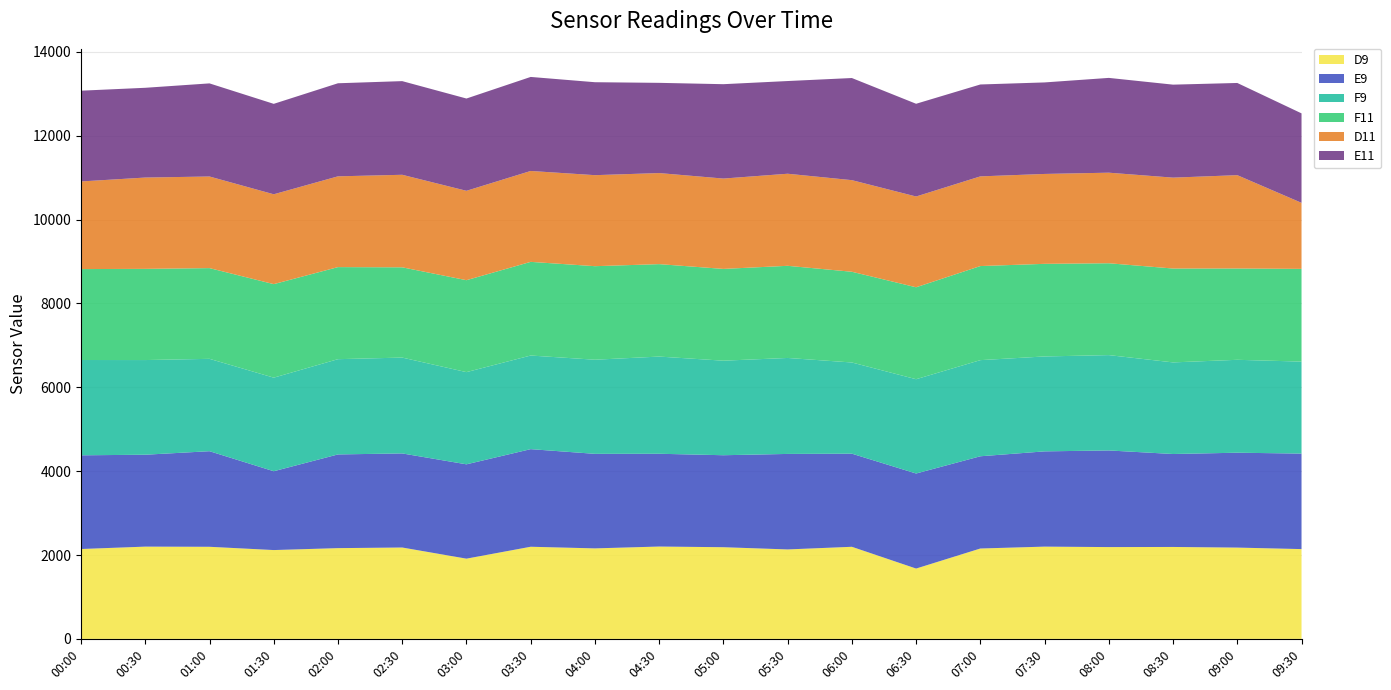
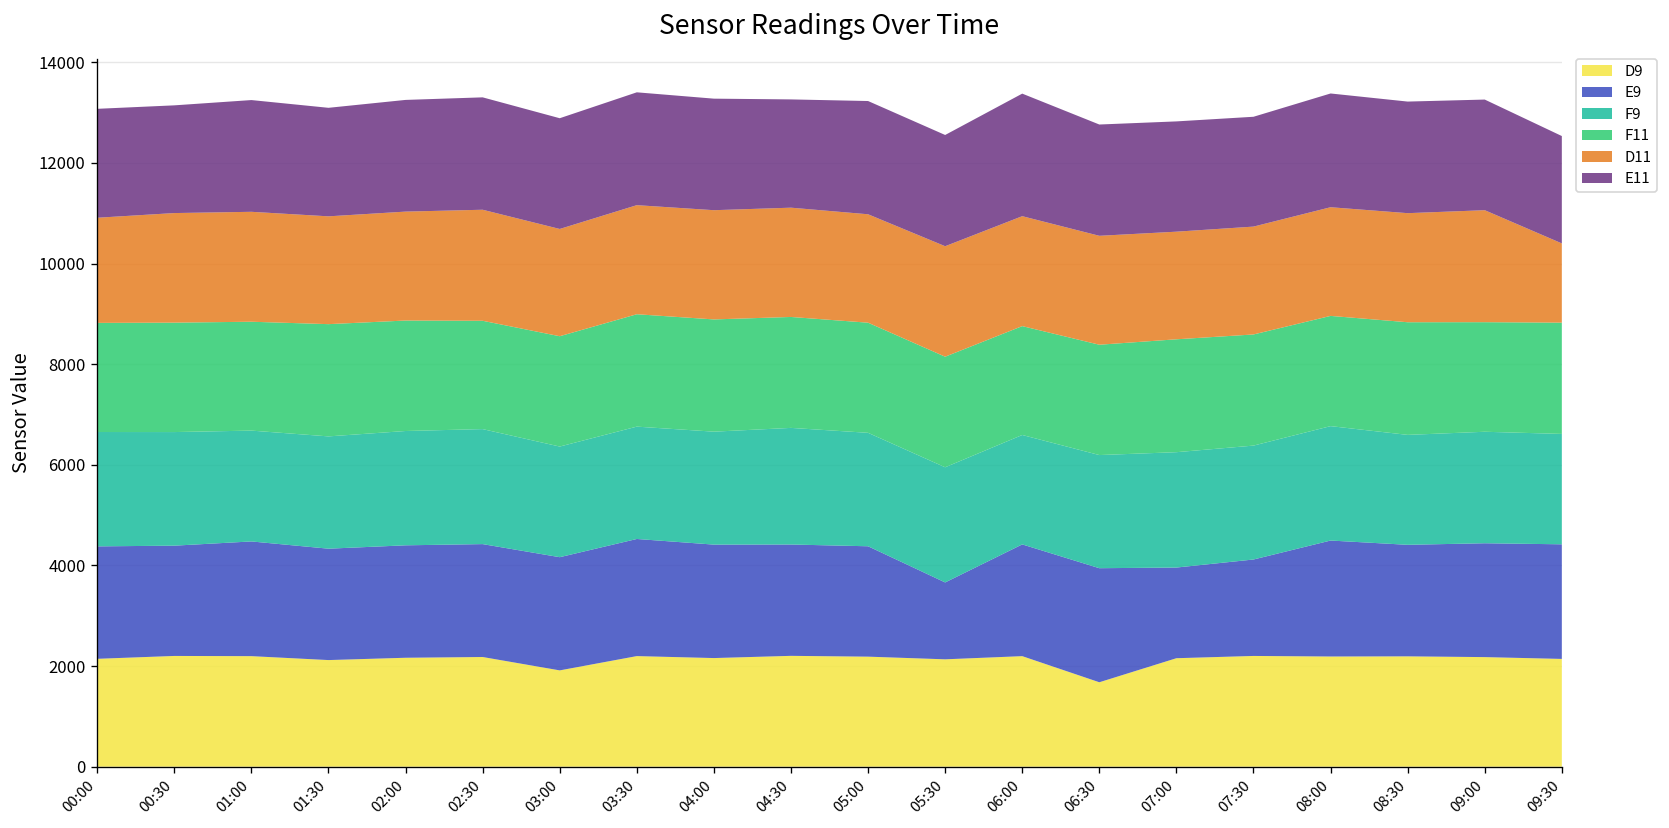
  {
    "D9": {
      "00:00": 2100,
      "00:30": 2200,
      "01:00": 2200,
      "01:30": 2100,
      "02:00": 2200,
      "02:30": 2200,
      "03:00": 1900,
      "03:30": 2200,
      "04:00": 2200,
      "04:30": 2200,
      "05:00": 2200,
      "05:30": 2100,
      "06:00": 2200,
      "06:30": 1700,
      "07:00": 2200,
      "07:30": 2200,
      "08:00": 2200,
      "08:30": 2200,
      "09:00": 2200,
      "09:30": 2100
    },
    "E9": {
      "00:00": 2200,
      "00:30": 2200,
      "01:00": 2300,
-     "01:30": 1900,
+     "01:30": 2200,
      "02:00": 2200,
      "02:30": 2200,
      "03:00": 2300,
      "03:30": 2300,
      "04:00": 2300,
      "04:30": 2200,
      "05:00": 2200,
-     "05:30": 2300,
+     "05:30": 1500,
      "06:00": 2200,
      "06:30": 2300,
-     "07:00": 2200,
-     "07:30": 2300,
+     "07:00": 1800,
+     "07:30": 1900,
      "08:00": 2300,
      "08:30": 2200,
      "09:00": 2300,
      "09:30": 2300
    },
    "D11": {
      "00:00": 2100,
      "00:30": 2200,
      "01:00": 2200,
      "01:30": 2100,
      "02:00": 2200,
      "02:30": 2200,
      "03:00": 2100,
      "03:30": 2200,
      "04:00": 2200,
      "04:30": 2200,
      "05:00": 2200,
      "05:30": 2200,
      "06:00": 2200,
      "06:30": 2200,
      "07:00": 2100,
      "07:30": 2100,
      "08:00": 2200,
      "08:30": 2200,
      "09:00": 2200,
      "09:30": 1600
    },
    "E11": {
      "00:00": 2200,
      "00:30": 2100,
      "01:00": 2200,
      "01:30": 2200,
      "02:00": 2200,
      "02:30": 2200,
      "03:00": 2200,
      "03:30": 2200,
      "04:00": 2200,
      "04:30": 2200,
      "05:00": 2300,
      "05:30": 2200,
      "06:00": 2400,
      "06:30": 2200,
      "07:00": 2200,
      "07:30": 2200,
      "08:00": 2300,
      "08:30": 2200,
      "09:00": 2200,
      "09:30": 2100
    }
  }
